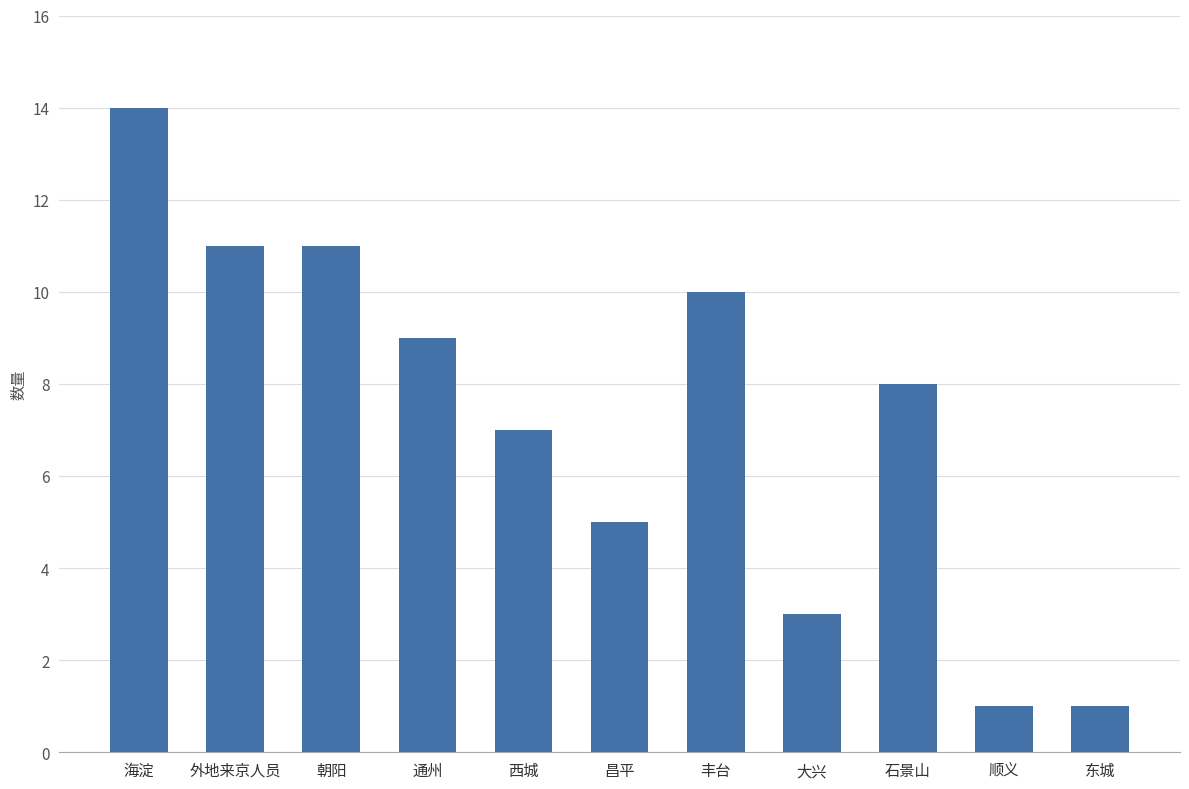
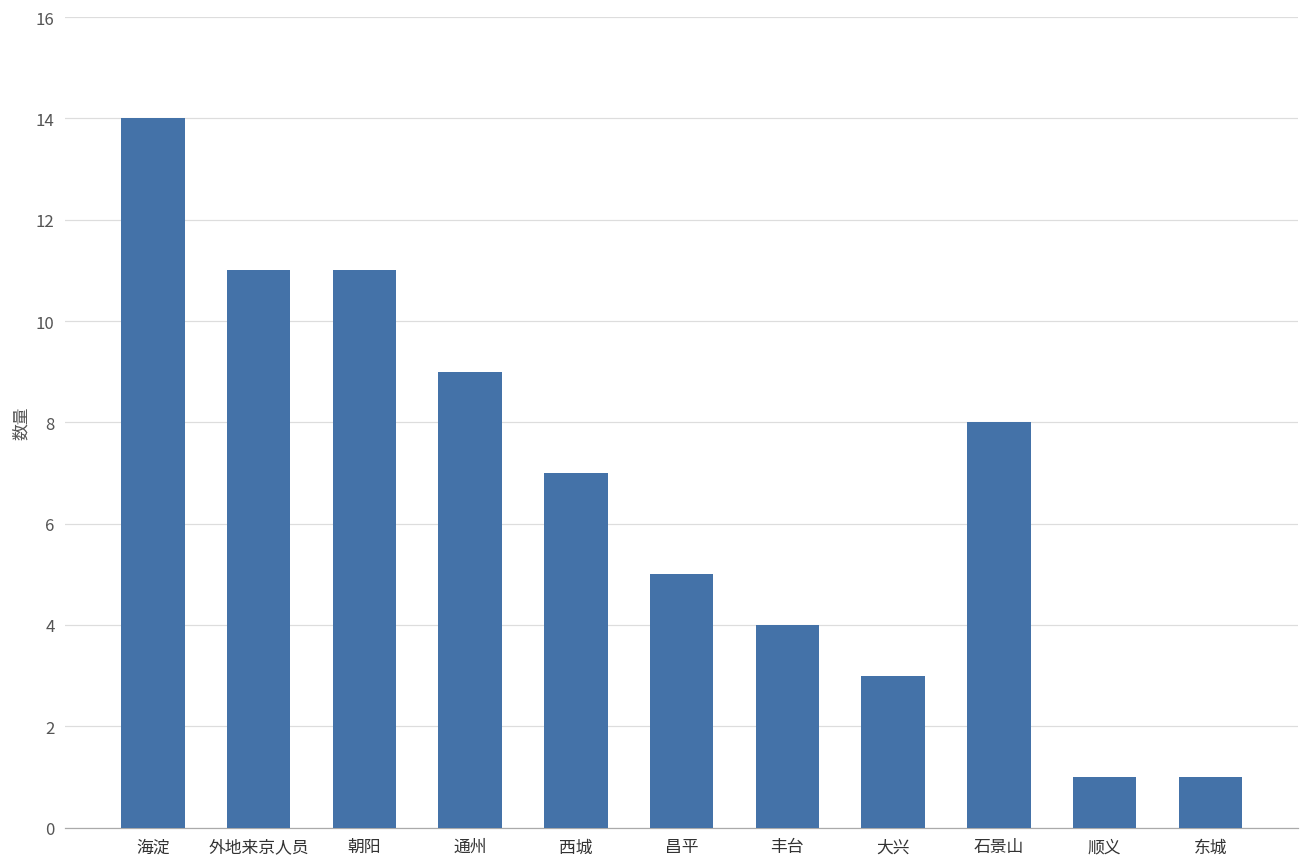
  {
    "海淀": 14,
    "外地来京人员": 11,
    "朝阳": 11,
    "通州": 9,
    "西城": 7,
    "昌平": 5,
-   "丰台": 10,
+   "丰台": 4,
    "大兴": 3,
    "石景山": 8,
    "顺义": 1,
    "东城": 1
  }
